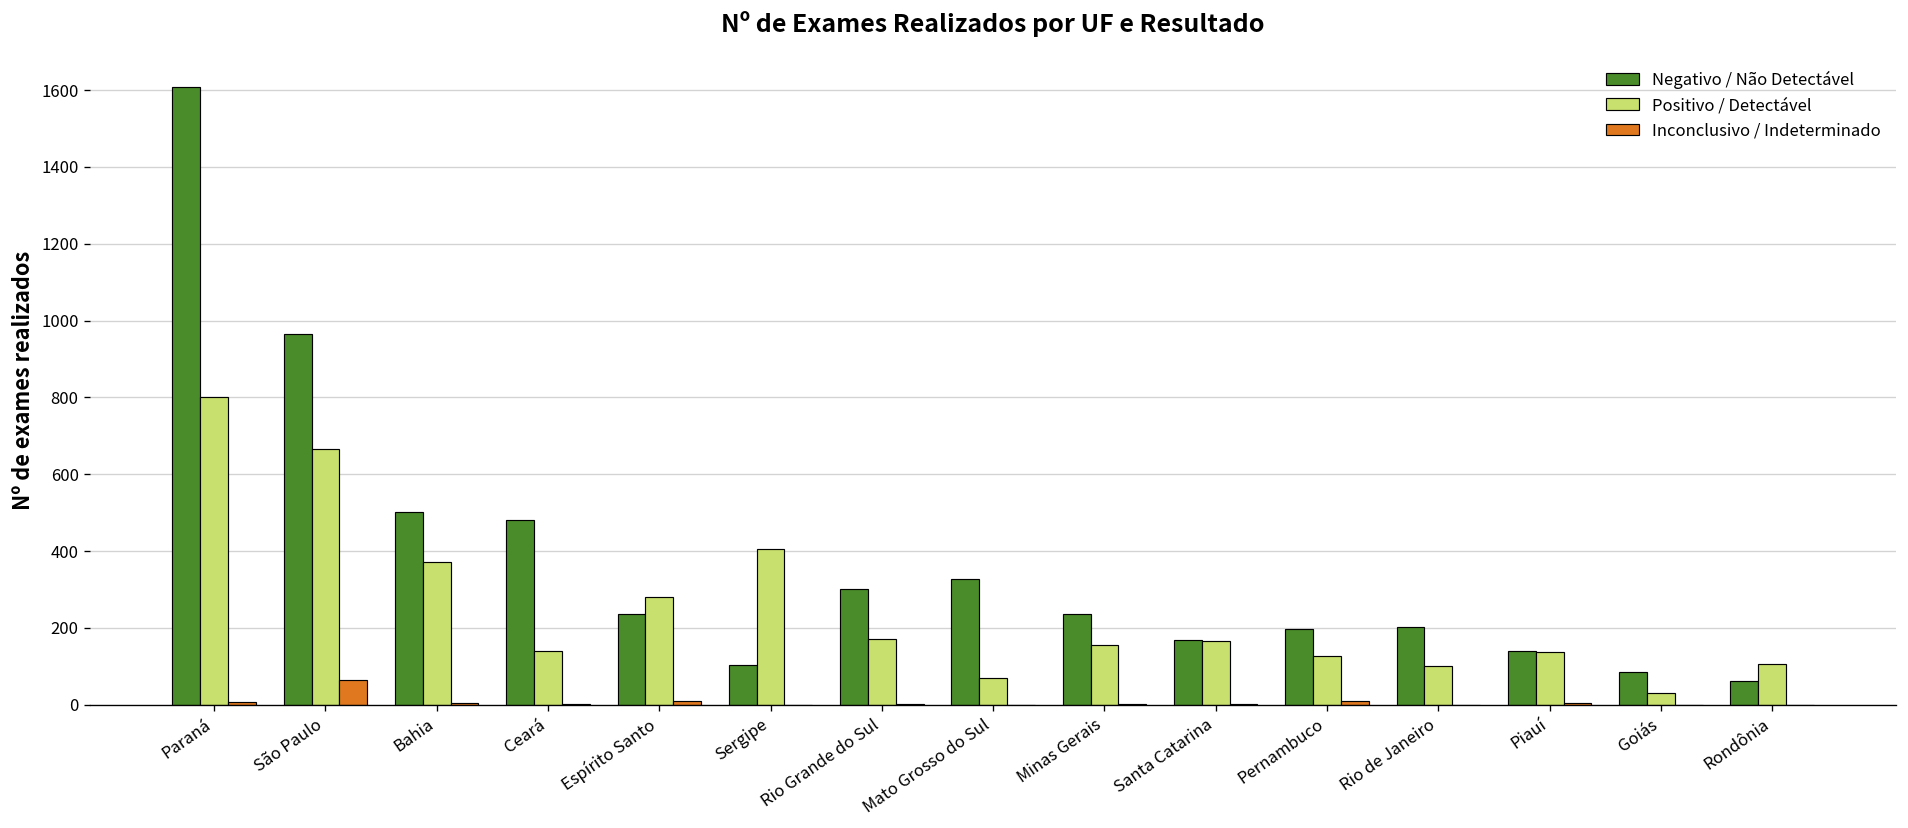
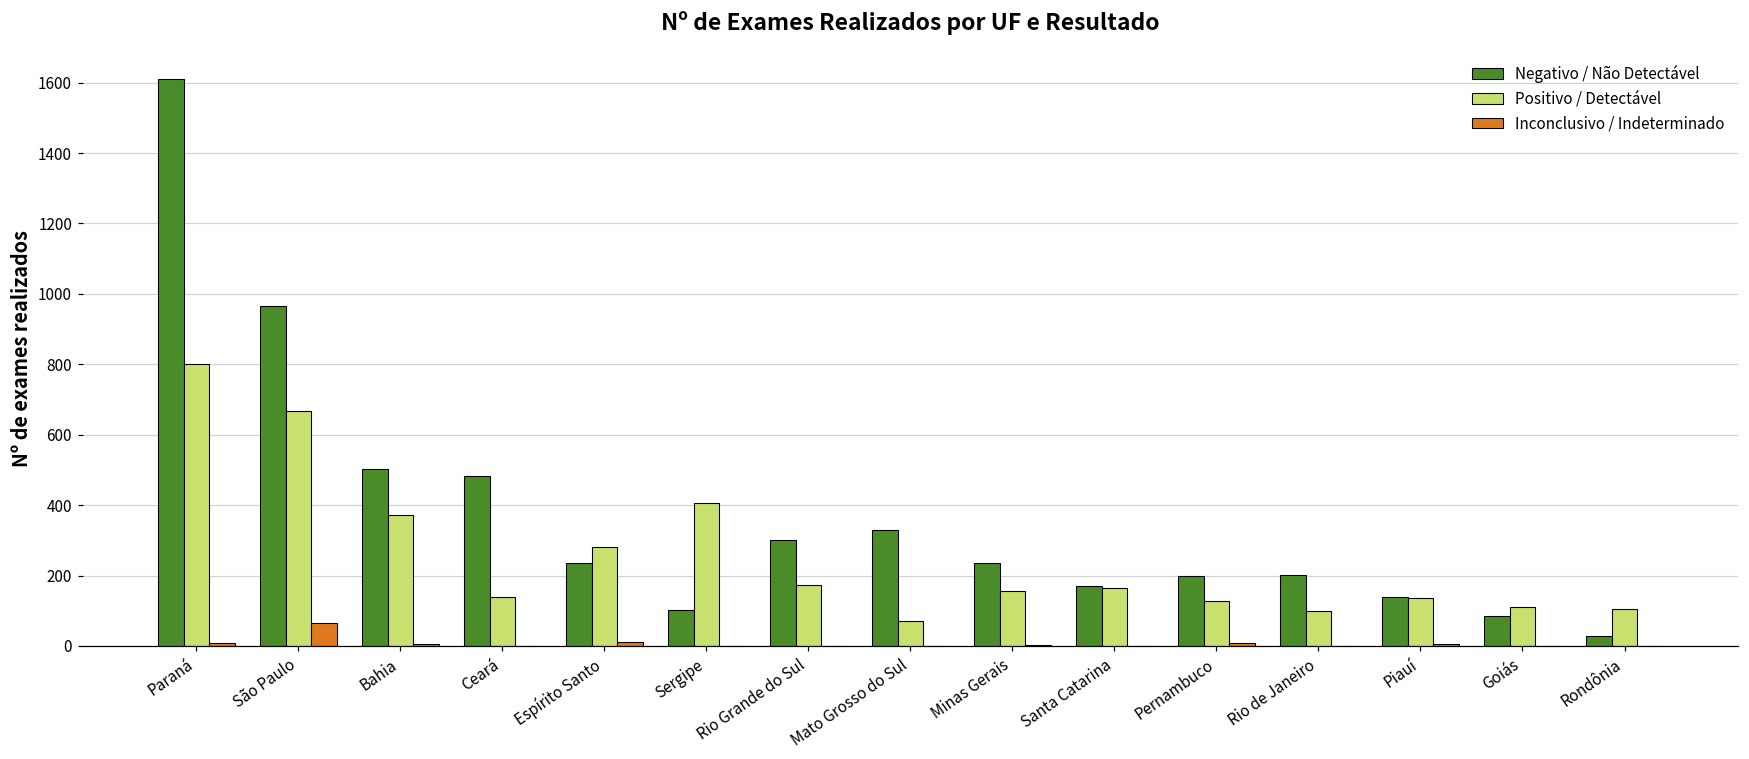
  {
    "Negativo / Não Detectável": {
      "Paraná": 1610,
      "São Paulo": 970,
      "Bahia": 500,
      "Ceará": 480,
      "Espírito Santo": 240,
      "Sergipe": 100,
      "Rio Grande do Sul": 300,
      "Mato Grosso do Sul": 330,
      "Minas Gerais": 240,
      "Santa Catarina": 170,
      "Pernambuco": 200,
      "Rio de Janeiro": 200,
      "Piauí": 140,
      "Goiás": 80,
-     "Rondônia": 60
+     "Rondônia": 30
    },
    "Positivo / Detectável": {
      "Paraná": 800,
      "São Paulo": 670,
      "Bahia": 370,
      "Ceará": 140,
      "Espírito Santo": 280,
      "Sergipe": 410,
      "Rio Grande do Sul": 170,
      "Mato Grosso do Sul": 70,
      "Minas Gerais": 160,
      "Santa Catarina": 170,
      "Pernambuco": 130,
      "Rio de Janeiro": 100,
      "Piauí": 140,
-     "Goiás": 30,
+     "Goiás": 110,
      "Rondônia": 110
    },
    "Inconclusivo / Indeterminado": {
      "Paraná": 10,
      "São Paulo": 70,
      "Espírito Santo": 10,
      "Sergipe": 0,
      "Mato Grosso do Sul": 0,
      "Pernambuco": 10,
      "Rio de Janeiro": 0,
      "Goiás": 0,
      "Rondônia": 0
    }
  }
